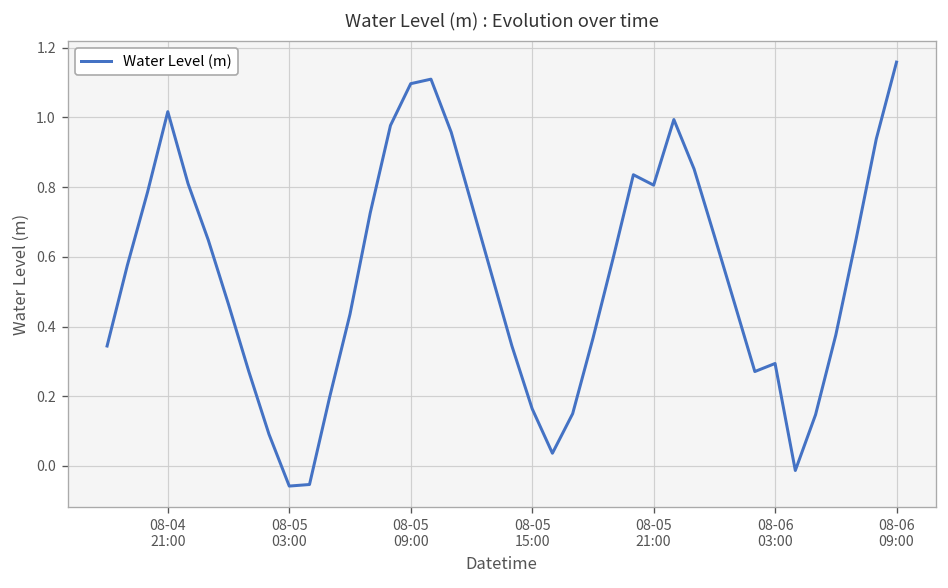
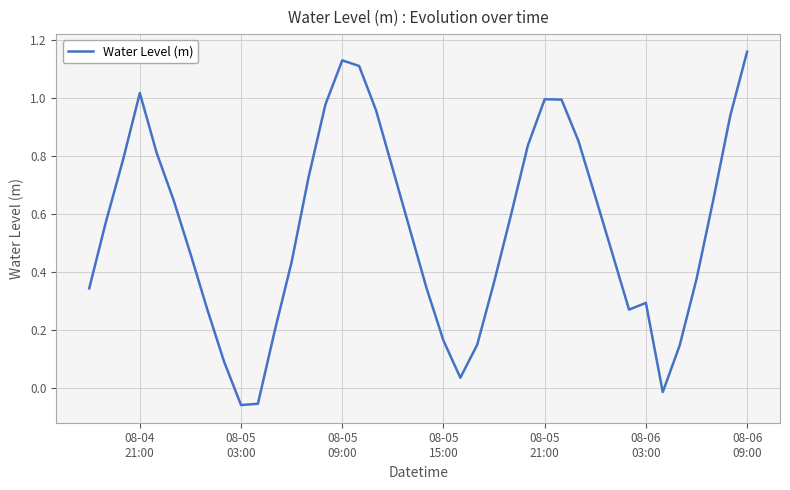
  {
    "08-04 21:00": 1.02,
    "08-05 03:00": -0.06,
-   "08-05 09:00": 1.10,
+   "08-05 09:00": 1.13,
    "08-05 15:00": 0.16,
-   "08-05 21:00": 0.81,
+   "08-05 21:00": 1.00,
    "08-06 03:00": 0.29,
    "08-06 09:00": 1.16
  }
